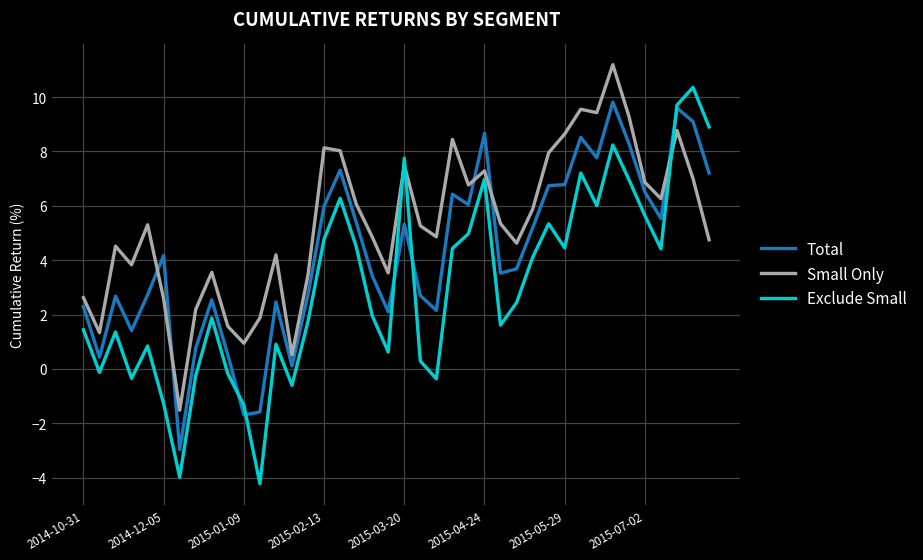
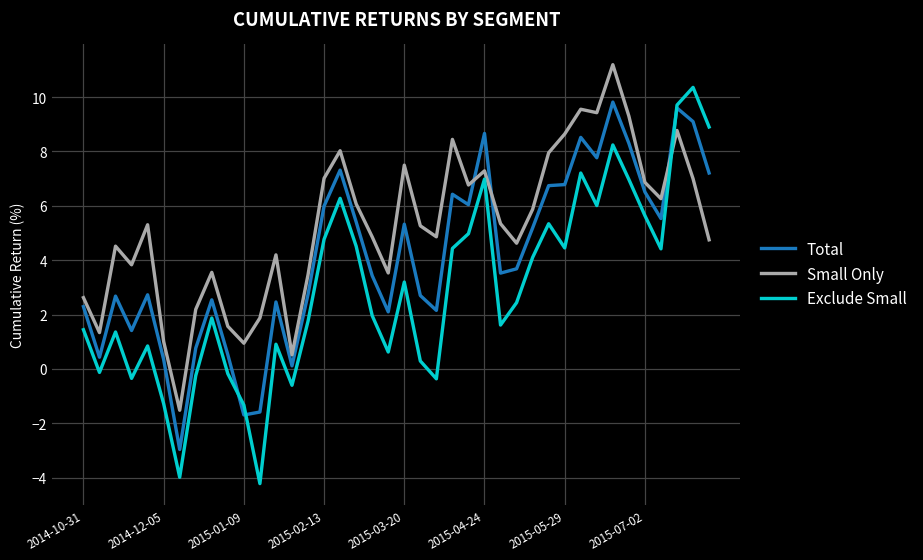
  {
    "Total": {
      "2014-10-31": 2.3,
-     "2014-12-05": 4.2,
+     "2014-12-05": 0.4,
      "2015-01-09": -1.7,
      "2015-02-13": 6.0,
      "2015-03-20": 5.3,
      "2015-04-24": 8.7,
      "2015-05-29": 6.8,
      "2015-07-02": 6.5
    },
    "Small Only": {
      "2014-10-31": 2.6,
-     "2014-12-05": 2.6,
+     "2014-12-05": 1.0,
      "2015-01-09": 0.9,
-     "2015-02-13": 8.1,
+     "2015-02-13": 7.0,
      "2015-03-20": 7.5,
      "2015-04-24": 7.3,
      "2015-05-29": 8.6,
      "2015-07-02": 6.9
    },
    "Exclude Small": {
      "2014-10-31": 1.4,
      "2014-12-05": -1.3,
      "2015-01-09": -1.3,
      "2015-02-13": 4.8,
-     "2015-03-20": 7.8,
+     "2015-03-20": 3.2,
      "2015-04-24": 7.0,
      "2015-05-29": 4.5,
      "2015-07-02": 5.6
    }
  }
